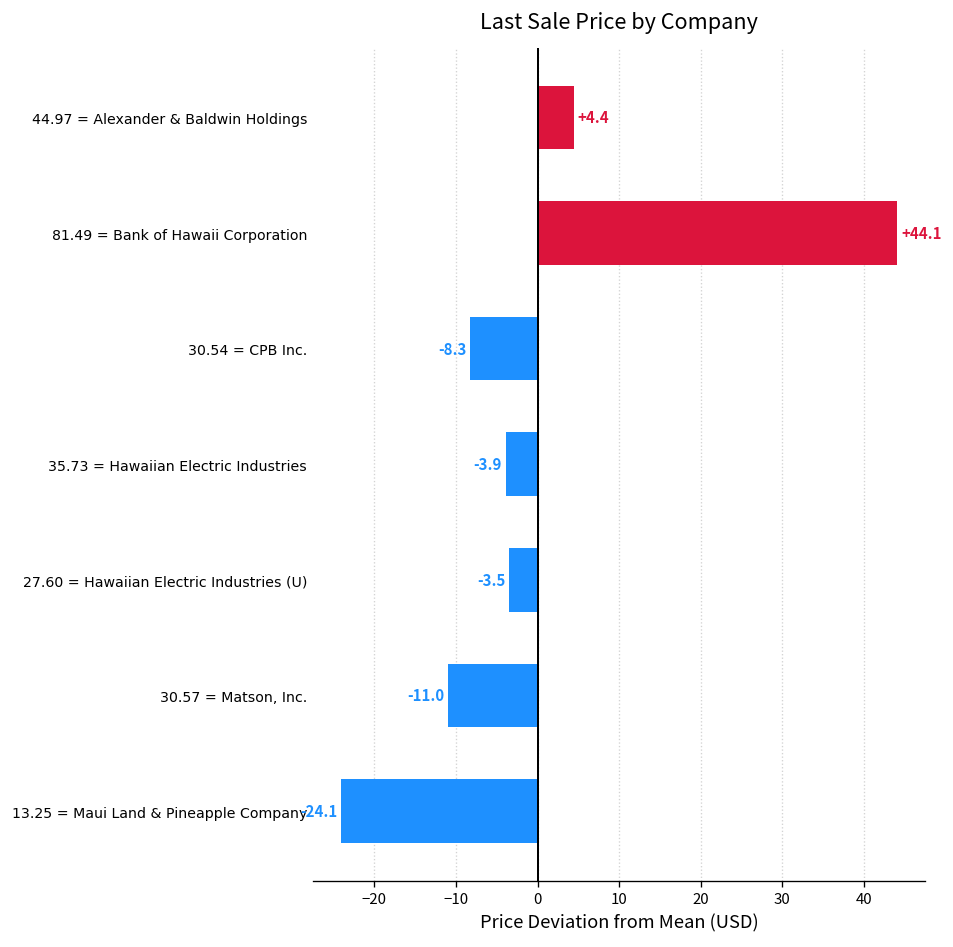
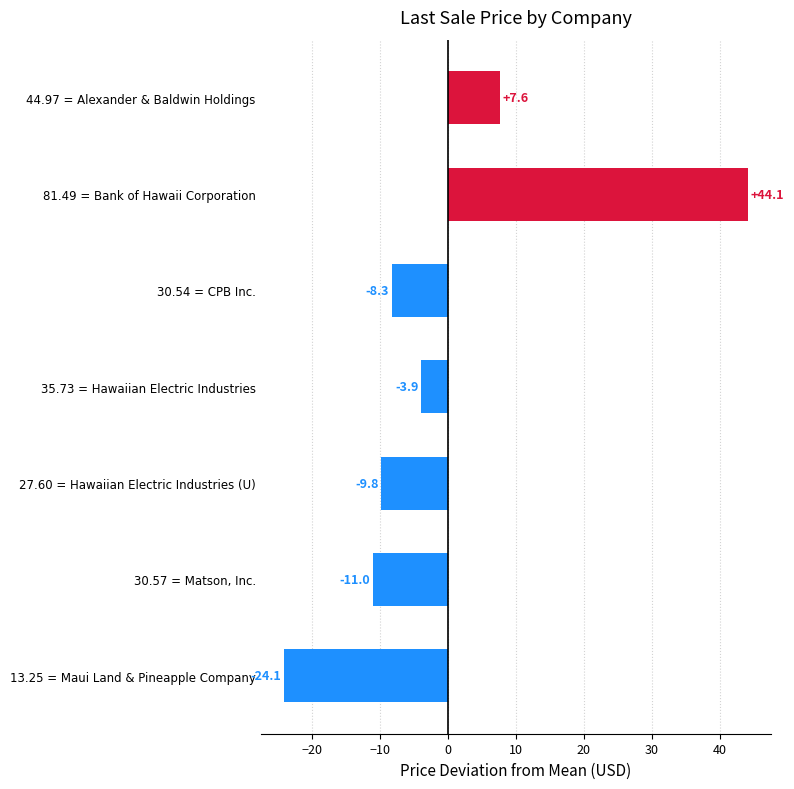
  {
-   "44.97 = Alexander & Baldwin Holdings": "+4.4",
+   "44.97 = Alexander & Baldwin Holdings": "+7.6",
    "81.49 = Bank of Hawaii Corporation": "+44.1",
    "30.54 = CPB Inc.": "-8.3",
    "35.73 = Hawaiian Electric Industries": "-3.9",
-   "27.60 = Hawaiian Electric Industries (U)": "-3.5",
+   "27.60 = Hawaiian Electric Industries (U)": "-9.8",
    "30.57 = Matson, Inc.": "-11.0",
    "13.25 = Maui Land & Pineapple Company": "-24.1"
  }
